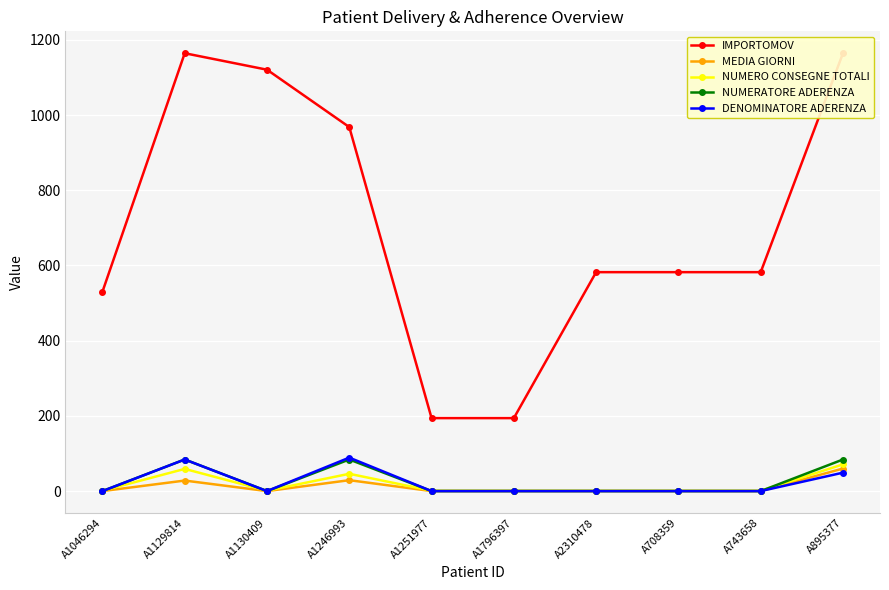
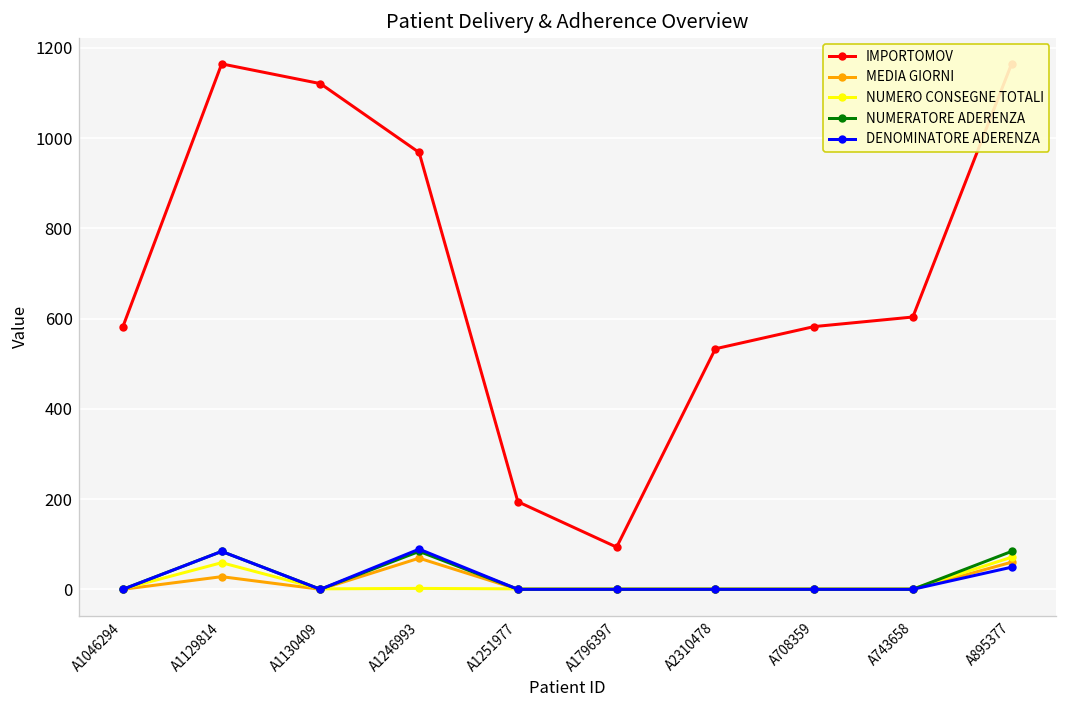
  {
    "IMPORTOMOV": {
-     "A1046294": 530,
+     "A1046294": 580,
      "A1129814": 1160,
      "A1130409": 1120,
      "A1246993": 970,
      "A1251977": 190,
-     "A1796397": 190,
-     "A2310478": 580,
+     "A1796397": 90,
+     "A2310478": 530,
      "A708359": 580,
-     "A743658": 580
+     "A743658": 600
    },
    "MEDIA GIORNI": {
      "A1129814": 30,
-     "A1246993": 30,
+     "A1246993": 70,
      "A895377": 60
    },
    "NUMERO CONSEGNE TOTALI": {
      "A1129814": 60,
-     "A1246993": 50,
+     "A1246993": 0,
      "A895377": 70
    },
    "NUMERATORE ADERENZA": {
      "A895377": 80
    },
    "DENOMINATORE ADERENZA": {
      "A895377": 50
    }
  }
